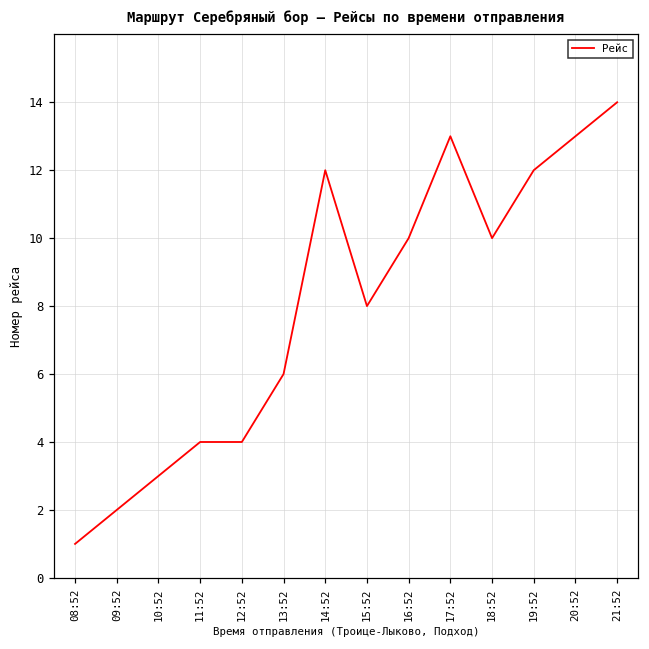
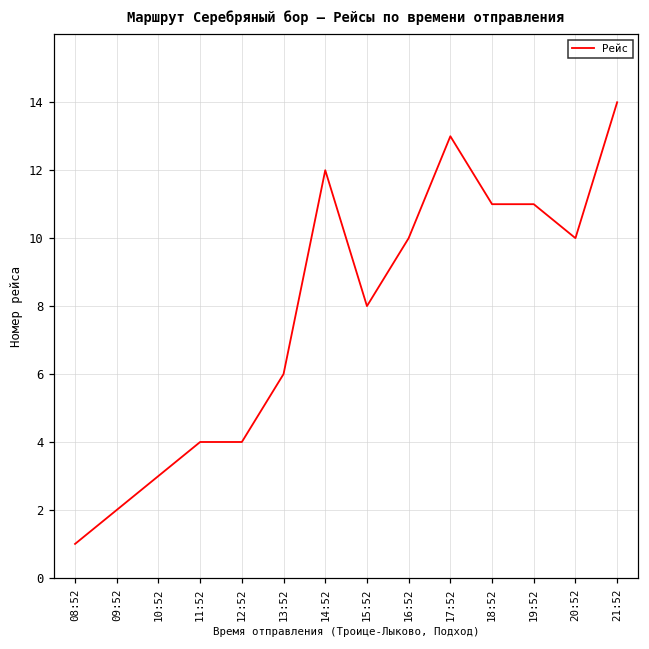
  {
    "08:52": 1,
    "09:52": 2,
    "10:52": 3,
    "11:52": 4,
    "12:52": 4,
    "13:52": 6,
    "14:52": 12,
    "15:52": 8,
    "16:52": 10,
    "17:52": 13,
-   "18:52": 10,
-   "19:52": 12,
-   "20:52": 13,
+   "18:52": 11,
+   "19:52": 11,
+   "20:52": 10,
    "21:52": 14
  }
